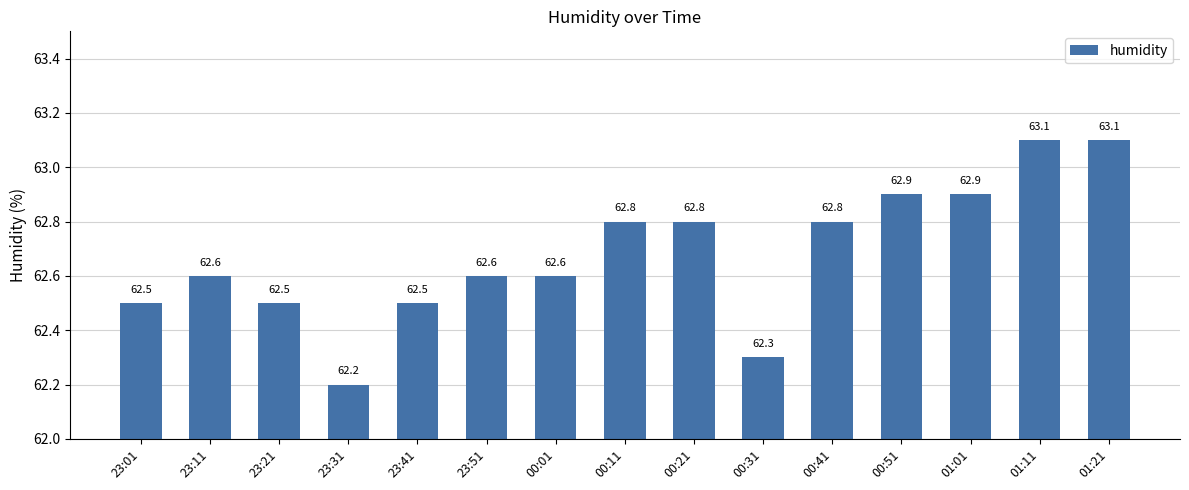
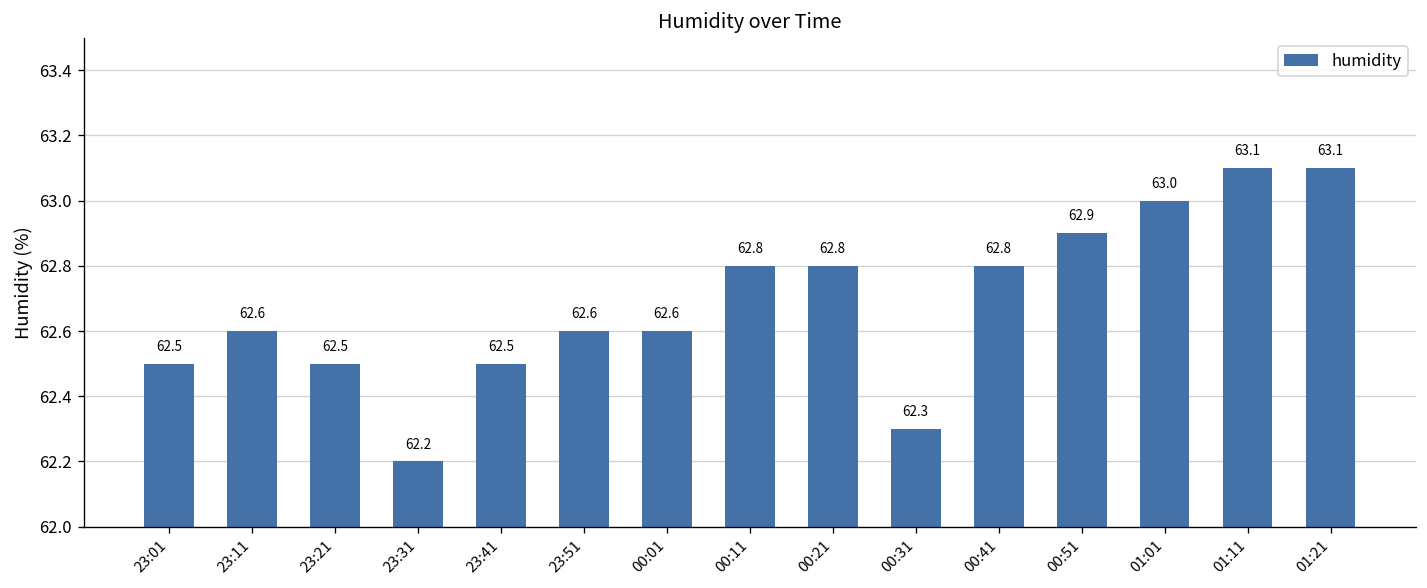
  {
    "23:01": 62.5,
    "23:11": 62.6,
    "23:21": 62.5,
    "23:31": 62.2,
    "23:41": 62.5,
    "23:51": 62.6,
    "00:01": 62.6,
    "00:11": 62.8,
    "00:21": 62.8,
    "00:31": 62.3,
    "00:41": 62.8,
    "00:51": 62.9,
-   "01:01": 62.9,
+   "01:01": 63.0,
    "01:11": 63.1,
    "01:21": 63.1
  }
